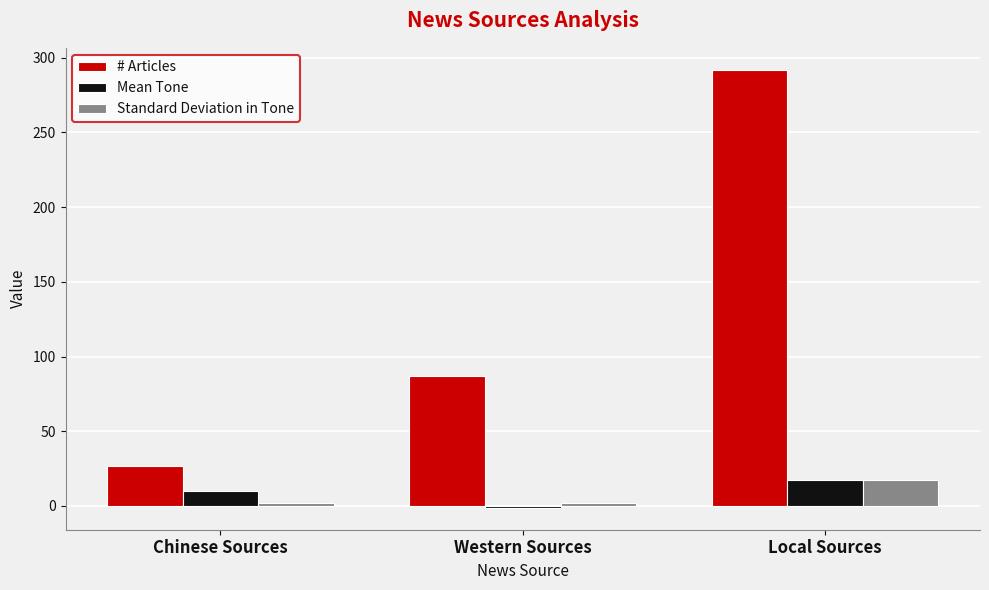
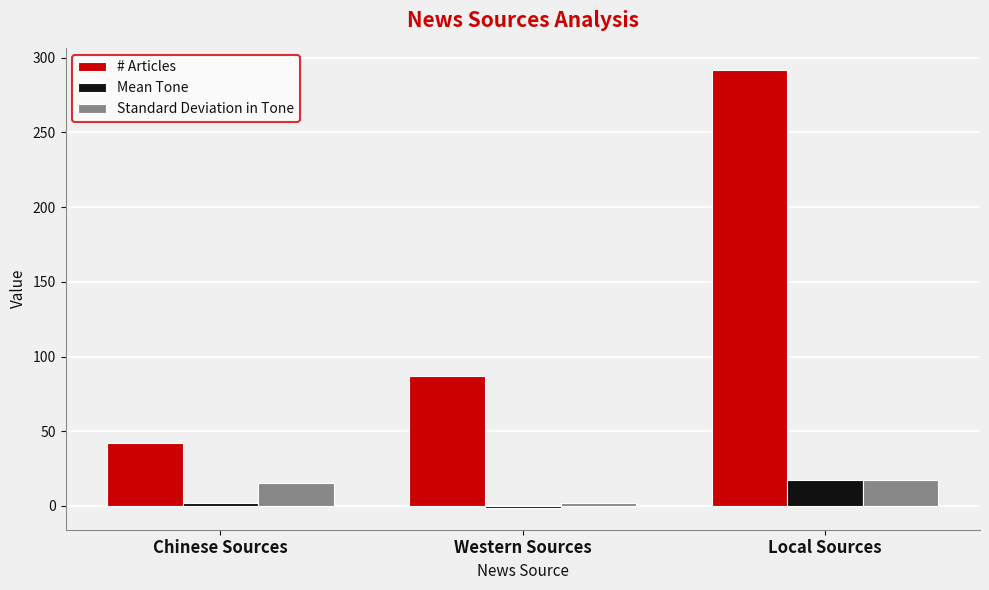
  {
    "# Articles": {
-     "Chinese Sources": 27,
+     "Chinese Sources": 42,
      "Western Sources": 87,
      "Local Sources": 292
    },
    "Mean Tone": {
-     "Chinese Sources": 10,
+     "Chinese Sources": 2,
      "Local Sources": 18
    },
    "Standard Deviation in Tone": {
-     "Chinese Sources": 2,
+     "Chinese Sources": 15,
      "Western Sources": 2,
      "Local Sources": 17
    }
  }
